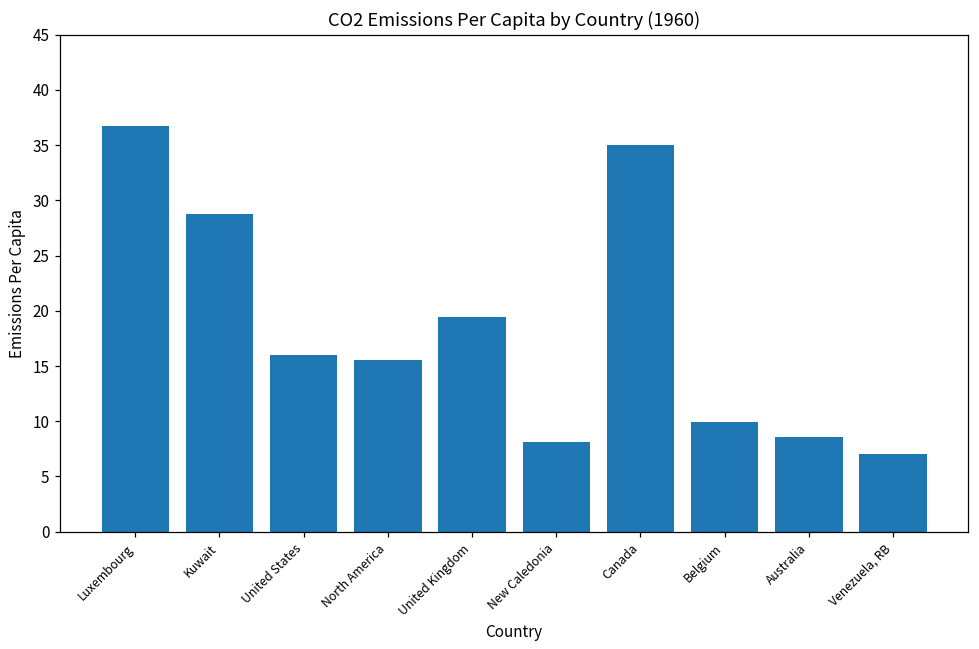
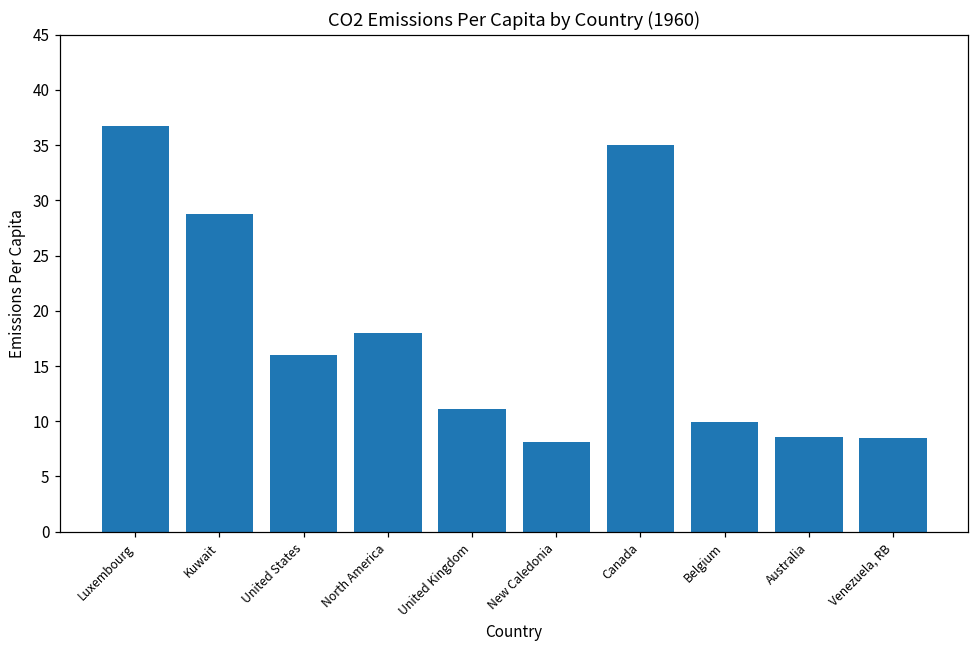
  {
    "Luxembourg": 36.7,
    "Kuwait": 28.8,
    "United States": 16.0,
-   "North America": 15.5,
-   "United Kingdom": 19.4,
+   "North America": 18.0,
+   "United Kingdom": 11.2,
    "New Caledonia": 8.1,
    "Canada": 35.0,
    "Belgium": 9.9,
    "Australia": 8.6,
-   "Venezuela, RB": 7.0
+   "Venezuela, RB": 8.5
  }
